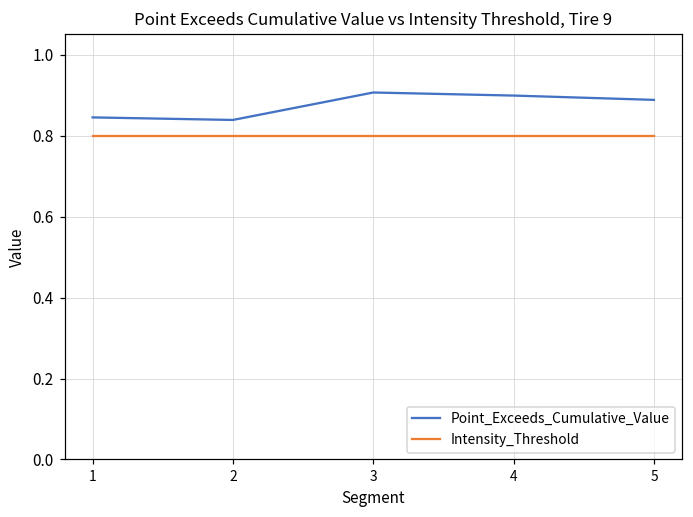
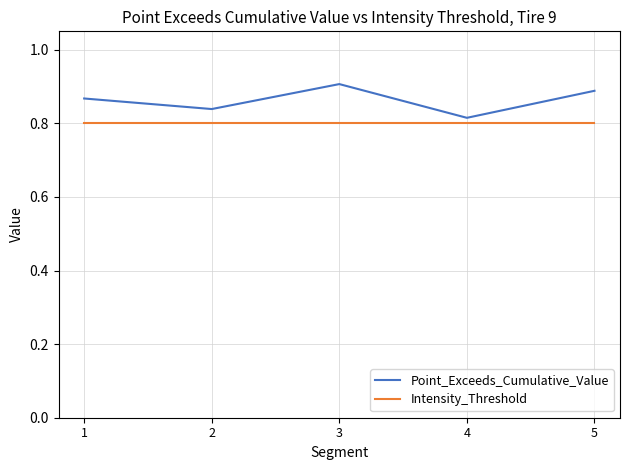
  {
    "Point_Exceeds_Cumulative_Value": {
-     "1": 0.85,
+     "1": 0.87,
      "2": 0.84,
      "3": 0.91,
-     "4": 0.90,
+     "4": 0.81,
      "5": 0.89
    },
    "Intensity_Threshold": {
      "1": 0.80,
      "2": 0.80,
      "3": 0.80,
      "4": 0.80,
      "5": 0.80
    }
  }
